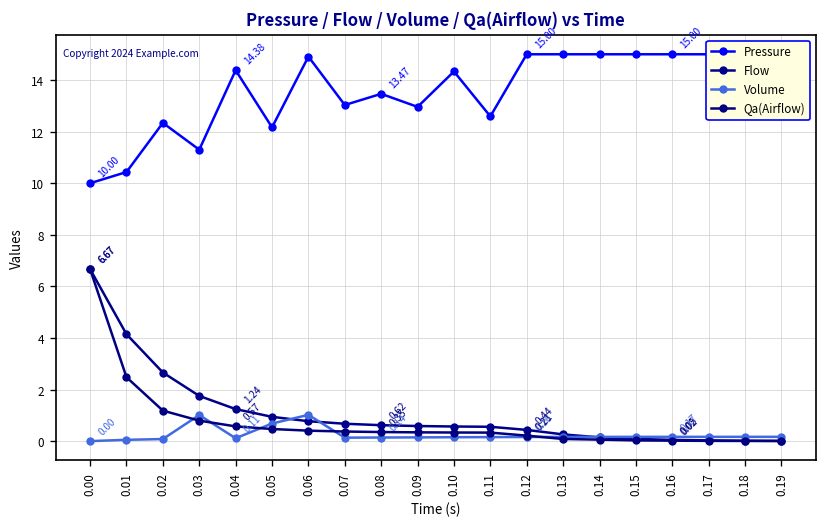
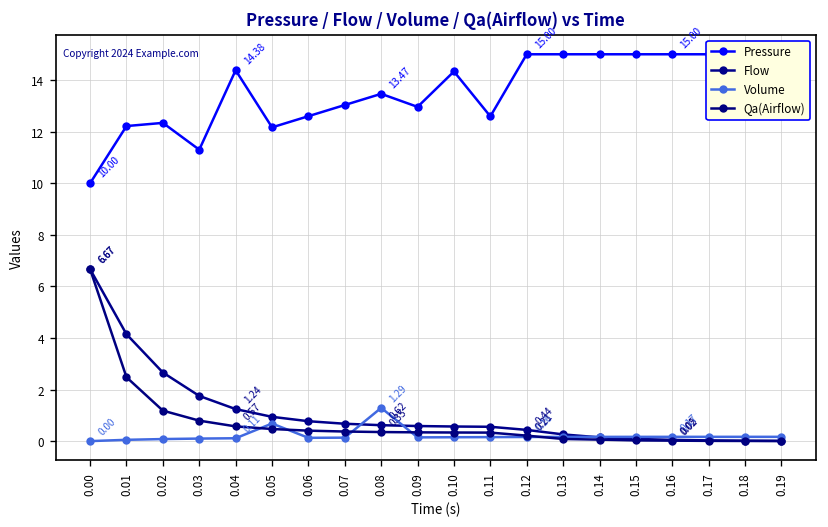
  {
    "Pressure": {
-     "0.01": 10.4,
+     "0.01": 12.2,
      "0.02": 12.3,
      "0.03": 11.3,
      "0.05": 12.2,
-     "0.06": 14.9,
+     "0.06": 12.6,
      "0.07": 13.0,
      "0.09": 13.0,
      "0.10": 14.3,
      "0.11": 12.6,
      "0.14": 15.0,
      "0.15": 15.0
    },
    "Volume": {
      "0.00": 0.00,
-     "0.03": 1.0,
-     "0.06": 1.0,
-     "0.08": 0.14
+     "0.03": 0.1,
+     "0.06": 0.1,
+     "0.08": 1.29
    }
  }
